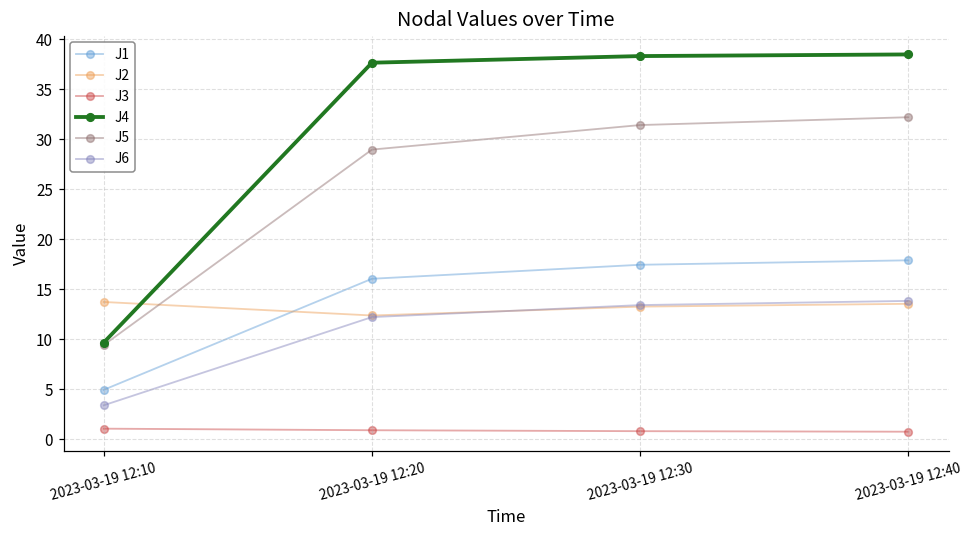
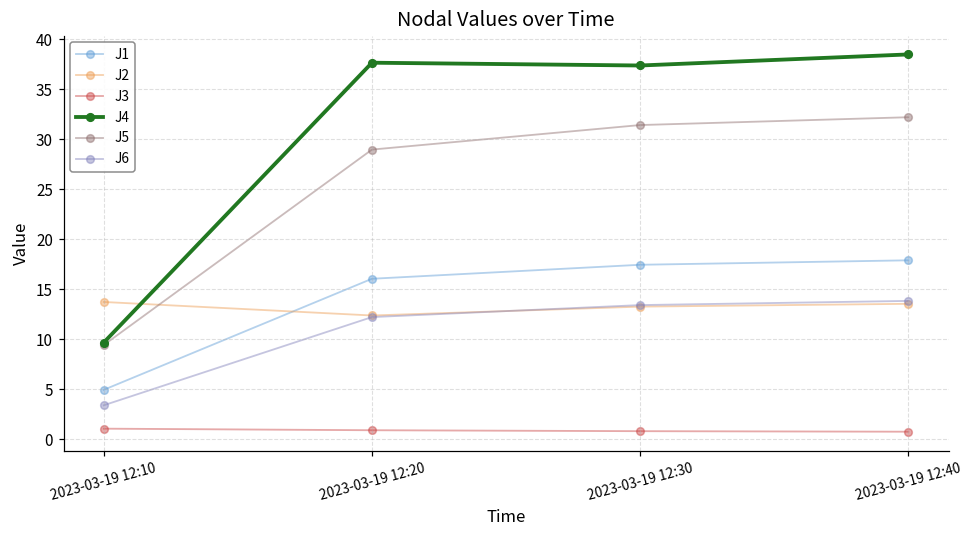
  {
    "J2": {
      "2023-03-19 12:10": 14,
      "2023-03-19 12:40": 14
    },
    "J4": {
      "2023-03-19 12:20": 38,
-     "2023-03-19 12:30": 38,
+     "2023-03-19 12:30": 37,
      "2023-03-19 12:40": 39
    }
  }
